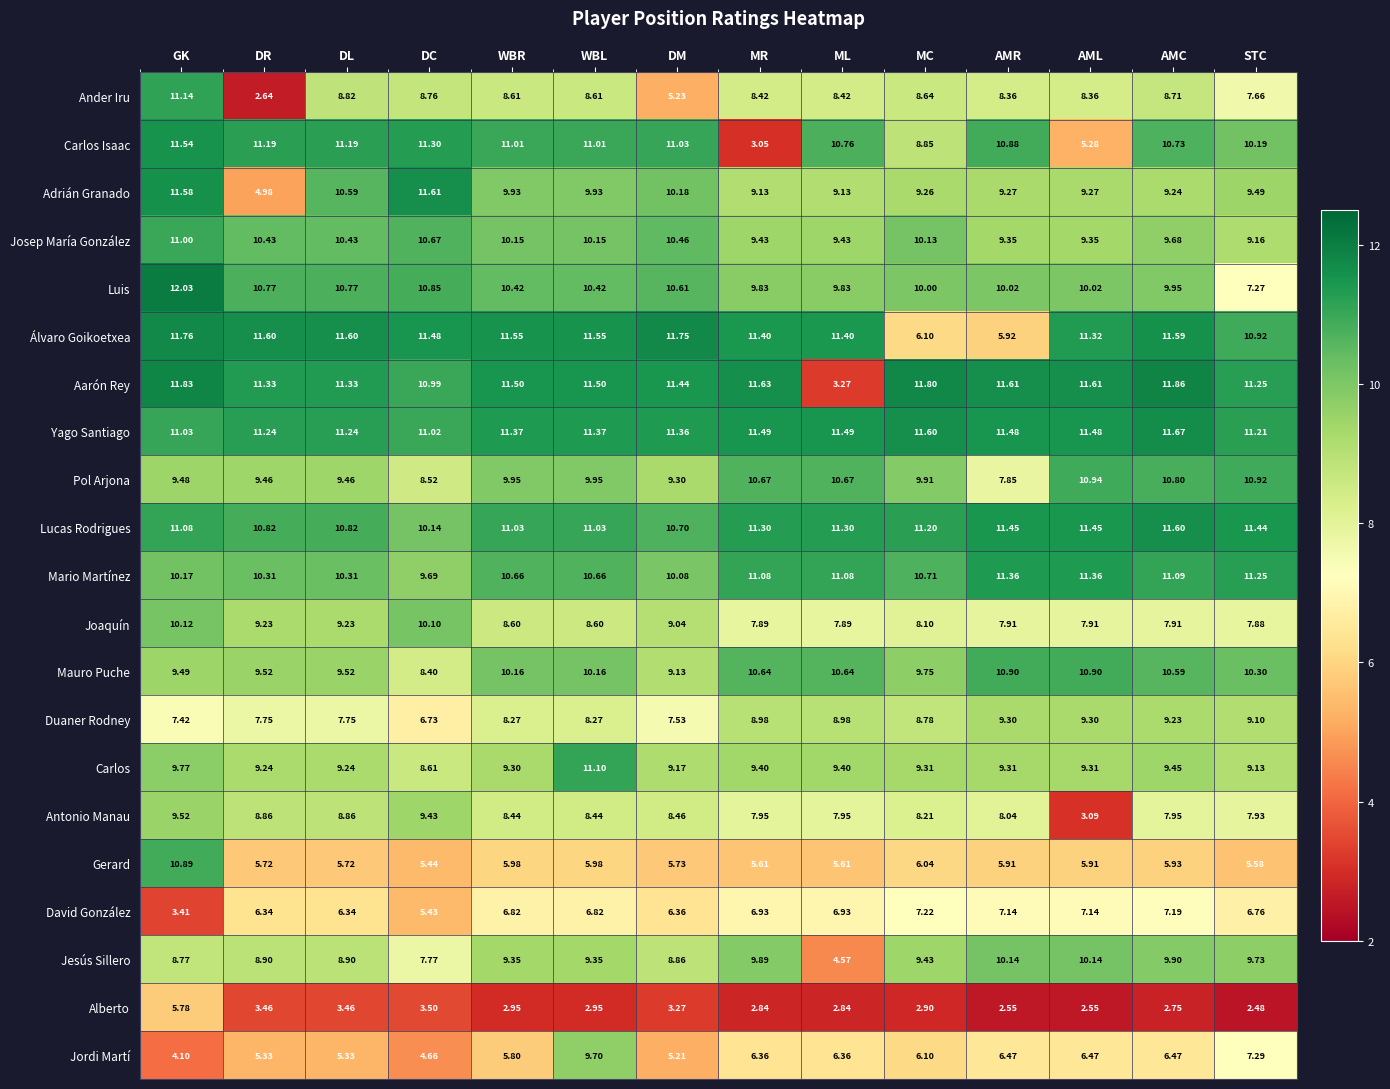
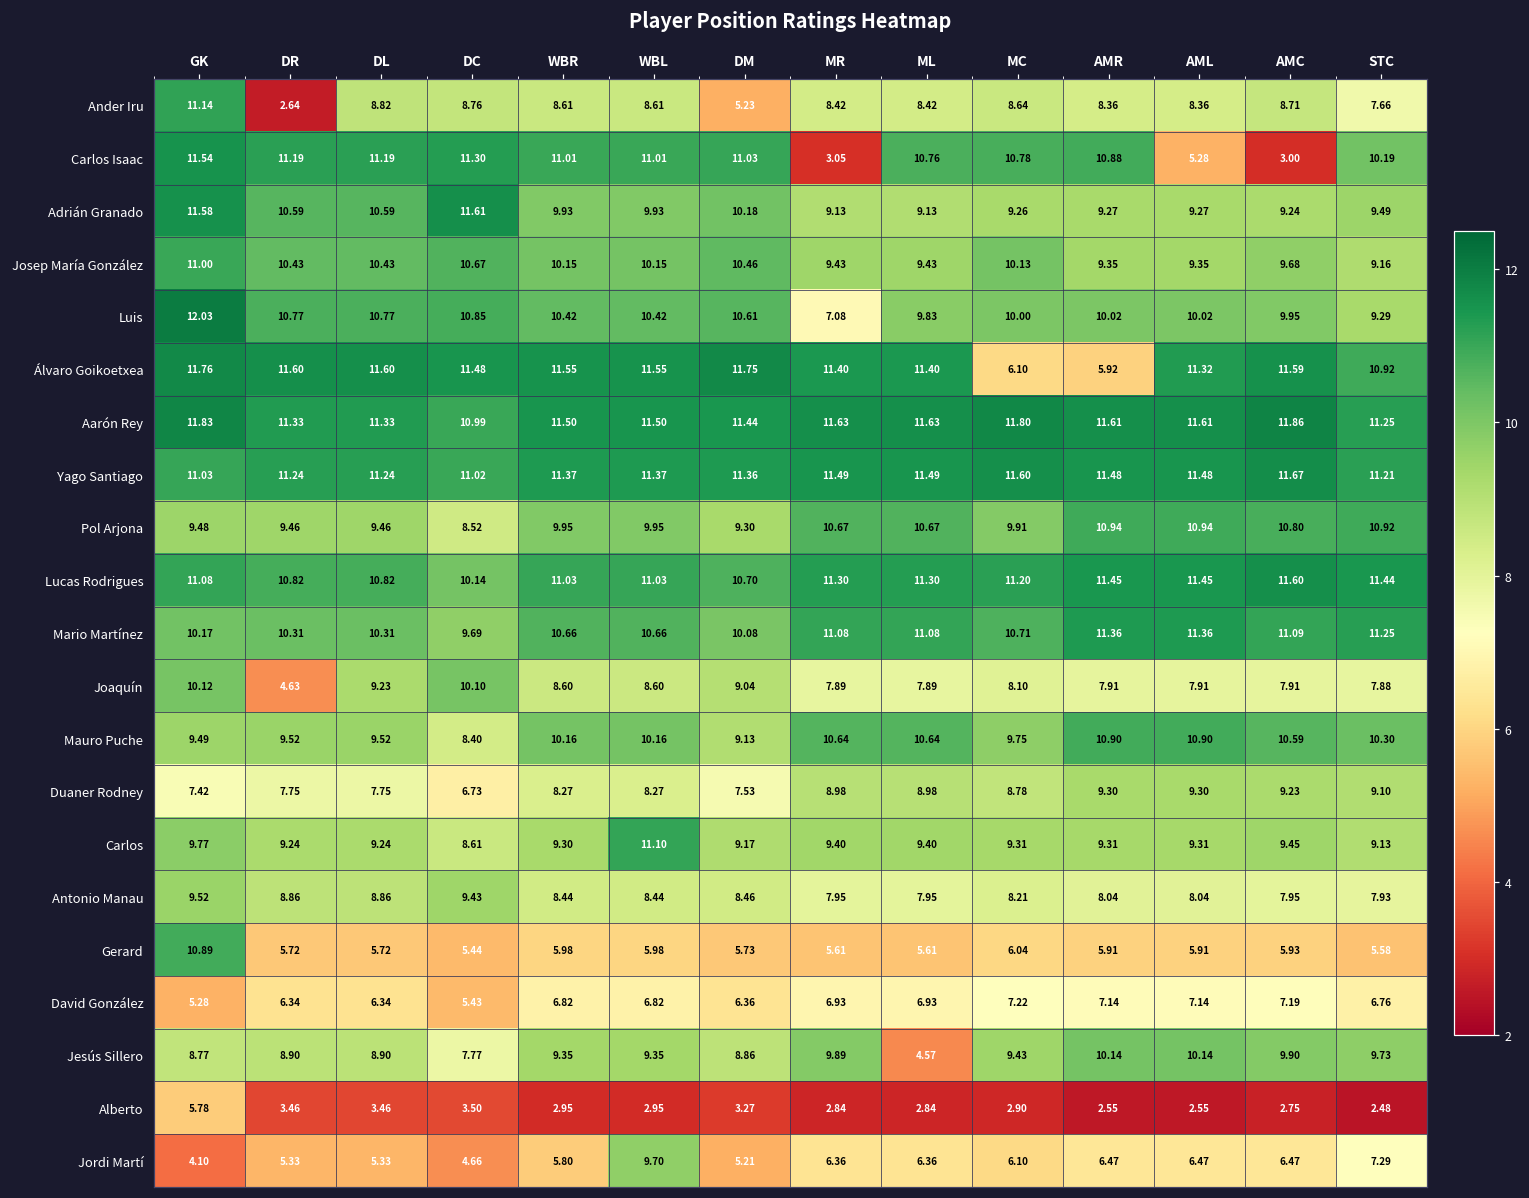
  {
    "Carlos Isaac": {
      "GK": 11.54,
      "DR": 11.19,
      "DL": 11.19,
      "DC": 11.30,
      "WBR": 11.01,
      "WBL": 11.01,
      "DM": 11.03,
      "MR": 3.05,
      "ML": 10.76,
-     "MC": 8.85,
+     "MC": 10.78,
      "AMR": 10.88,
      "AML": 5.28,
-     "AMC": 10.73,
+     "AMC": 3.00,
      "STC": 10.19
    },
    "Adrián Granado": {
      "GK": 11.58,
-     "DR": 4.98,
+     "DR": 10.59,
      "DL": 10.59,
      "DC": 11.61,
      "WBR": 9.93,
      "WBL": 9.93,
      "DM": 10.18,
      "MR": 9.13,
      "ML": 9.13,
      "MC": 9.26,
      "AMR": 9.27,
      "AML": 9.27,
      "AMC": 9.24,
      "STC": 9.49
    },
    "Luis": {
      "GK": 12.03,
      "DR": 10.77,
      "DL": 10.77,
      "DC": 10.85,
      "WBR": 10.42,
      "WBL": 10.42,
      "DM": 10.61,
-     "MR": 9.83,
+     "MR": 7.08,
      "ML": 9.83,
      "MC": 10.00,
      "AMR": 10.02,
      "AML": 10.02,
      "AMC": 9.95,
-     "STC": 7.27
+     "STC": 9.29
    },
    "Aarón Rey": {
      "GK": 11.83,
      "DR": 11.33,
      "DL": 11.33,
      "DC": 10.99,
      "WBR": 11.50,
      "WBL": 11.50,
      "DM": 11.44,
      "MR": 11.63,
-     "ML": 3.27,
+     "ML": 11.63,
      "MC": 11.80,
      "AMR": 11.61,
      "AML": 11.61,
      "AMC": 11.86,
      "STC": 11.25
    },
    "Pol Arjona": {
      "GK": 9.48,
      "DR": 9.46,
      "DL": 9.46,
      "DC": 8.52,
      "WBR": 9.95,
      "WBL": 9.95,
      "DM": 9.30,
      "MR": 10.67,
      "ML": 10.67,
      "MC": 9.91,
-     "AMR": 7.85,
+     "AMR": 10.94,
      "AML": 10.94,
      "AMC": 10.80,
      "STC": 10.92
    },
    "Joaquín": {
      "GK": 10.12,
-     "DR": 9.23,
+     "DR": 4.63,
      "DL": 9.23,
      "DC": 10.10,
      "WBR": 8.60,
      "WBL": 8.60,
      "DM": 9.04,
      "MR": 7.89,
      "ML": 7.89,
      "MC": 8.10,
      "AMR": 7.91,
      "AML": 7.91,
      "AMC": 7.91,
      "STC": 7.88
    },
    "Antonio Manau": {
      "GK": 9.52,
      "DR": 8.86,
      "DL": 8.86,
      "DC": 9.43,
      "WBR": 8.44,
      "WBL": 8.44,
      "DM": 8.46,
      "MR": 7.95,
      "ML": 7.95,
      "MC": 8.21,
      "AMR": 8.04,
-     "AML": 3.09,
+     "AML": 8.04,
      "AMC": 7.95,
      "STC": 7.93
    },
    "David González": {
-     "GK": 3.41,
+     "GK": 5.28,
      "DR": 6.34,
      "DL": 6.34,
      "DC": 5.43,
      "WBR": 6.82,
      "WBL": 6.82,
      "DM": 6.36,
      "MR": 6.93,
      "ML": 6.93,
      "MC": 7.22,
      "AMR": 7.14,
      "AML": 7.14,
      "AMC": 7.19,
      "STC": 6.76
    }
  }
